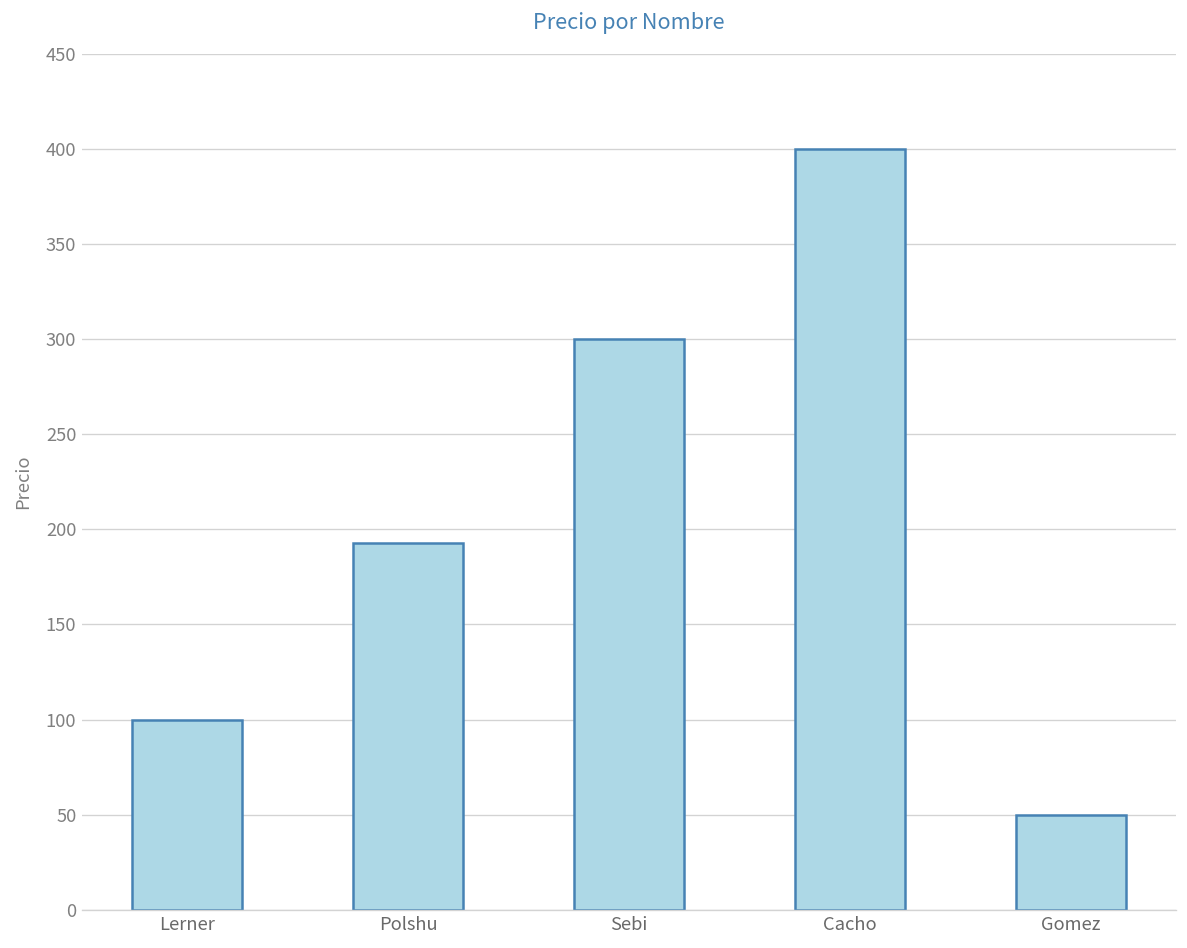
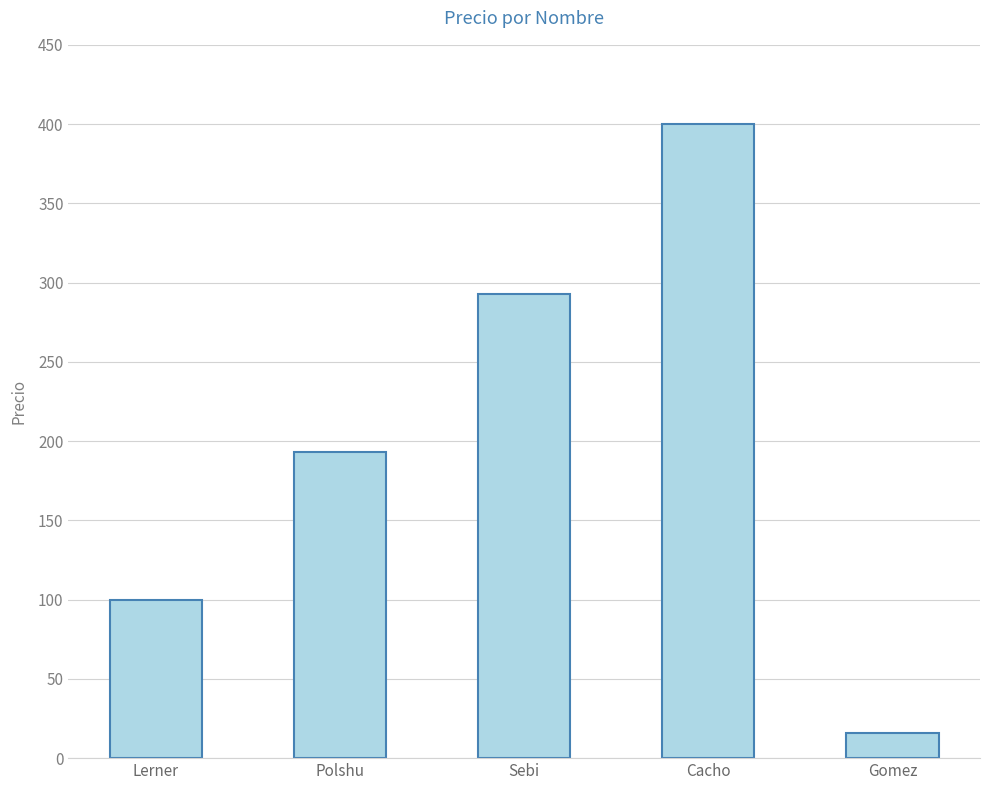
  {
    "Lerner": 100,
    "Polshu": 193,
-   "Sebi": 300,
+   "Sebi": 293,
    "Cacho": 400,
-   "Gomez": 50
+   "Gomez": 16
  }
